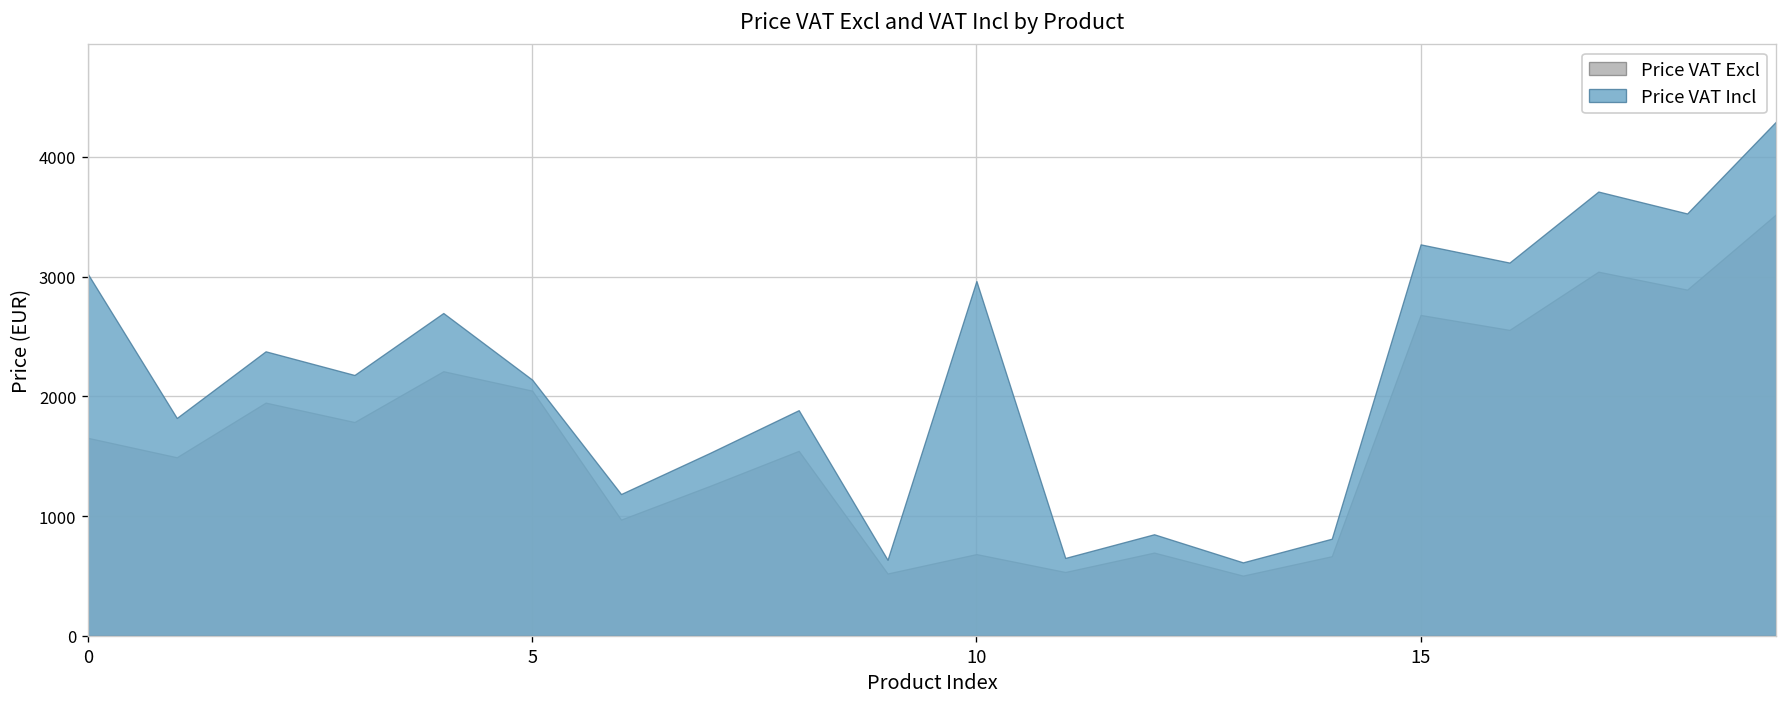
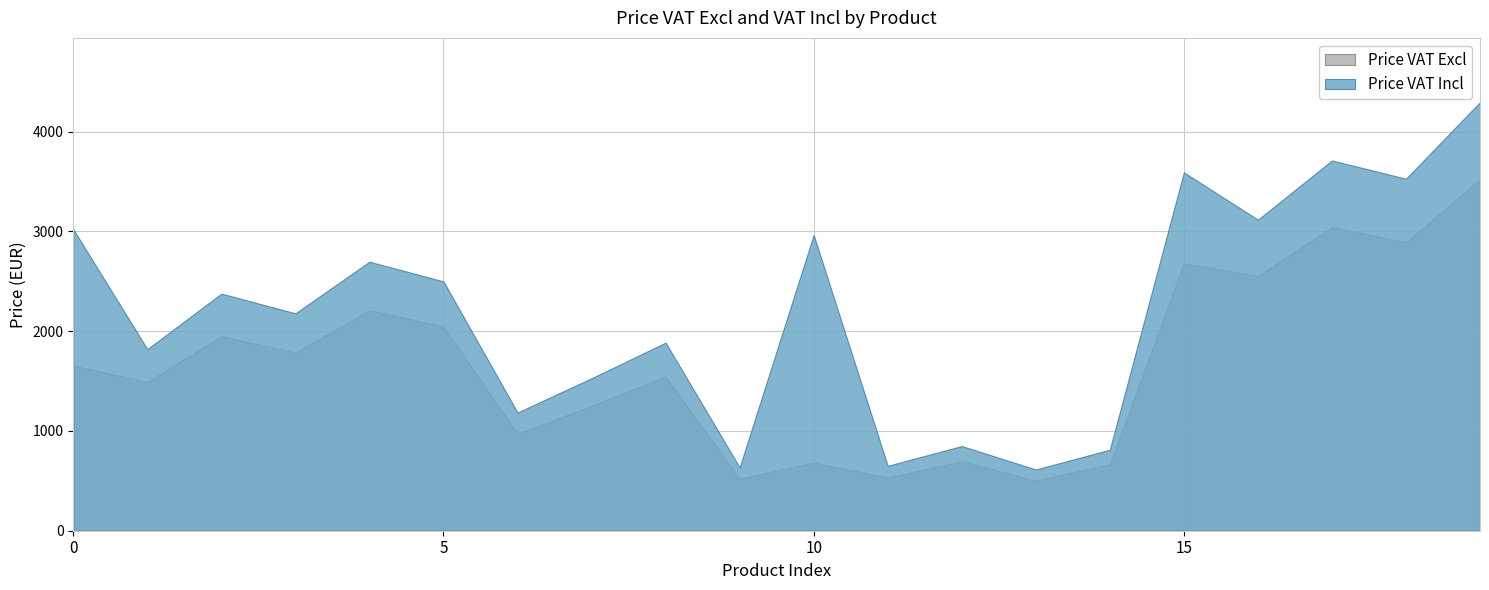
  {
    "Price VAT Excl": {
      "0": 1700,
      "5": 2000,
      "10": 700,
      "15": 2700
    },
    "Price VAT Incl": {
      "0": 3000,
-     "5": 2100,
+     "5": 2500,
      "10": 3000,
-     "15": 3300
+     "15": 3600
    }
  }
